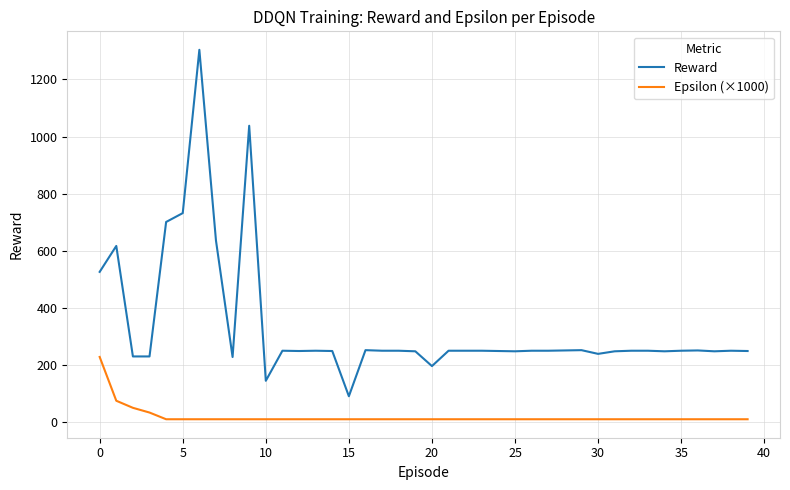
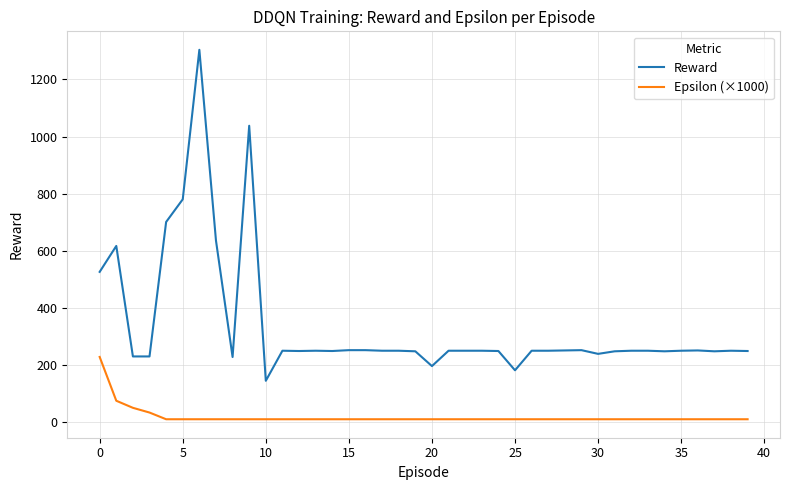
  {
    "Reward": {
      "0": 530,
-     "5": 730,
+     "5": 780,
      "10": 140,
-     "15": 90,
+     "15": 250,
      "20": 200,
-     "25": 250,
+     "25": 180,
      "30": 240,
      "35": 250
    },
    "Epsilon (×1000)": {
      "0": 230,
      "5": 10,
      "10": 10,
      "15": 10,
      "20": 10,
      "25": 10,
      "30": 10,
      "35": 10
    }
  }
